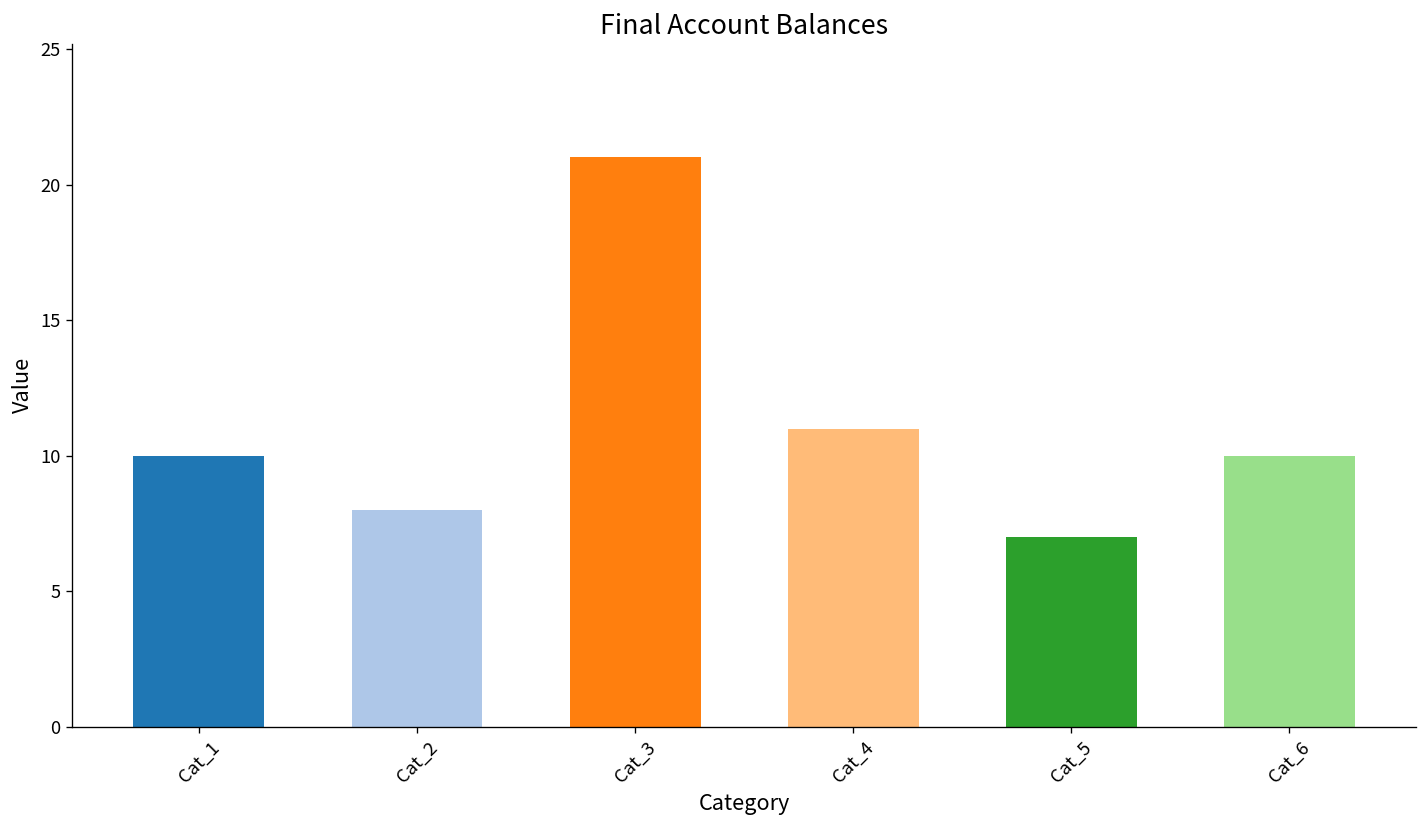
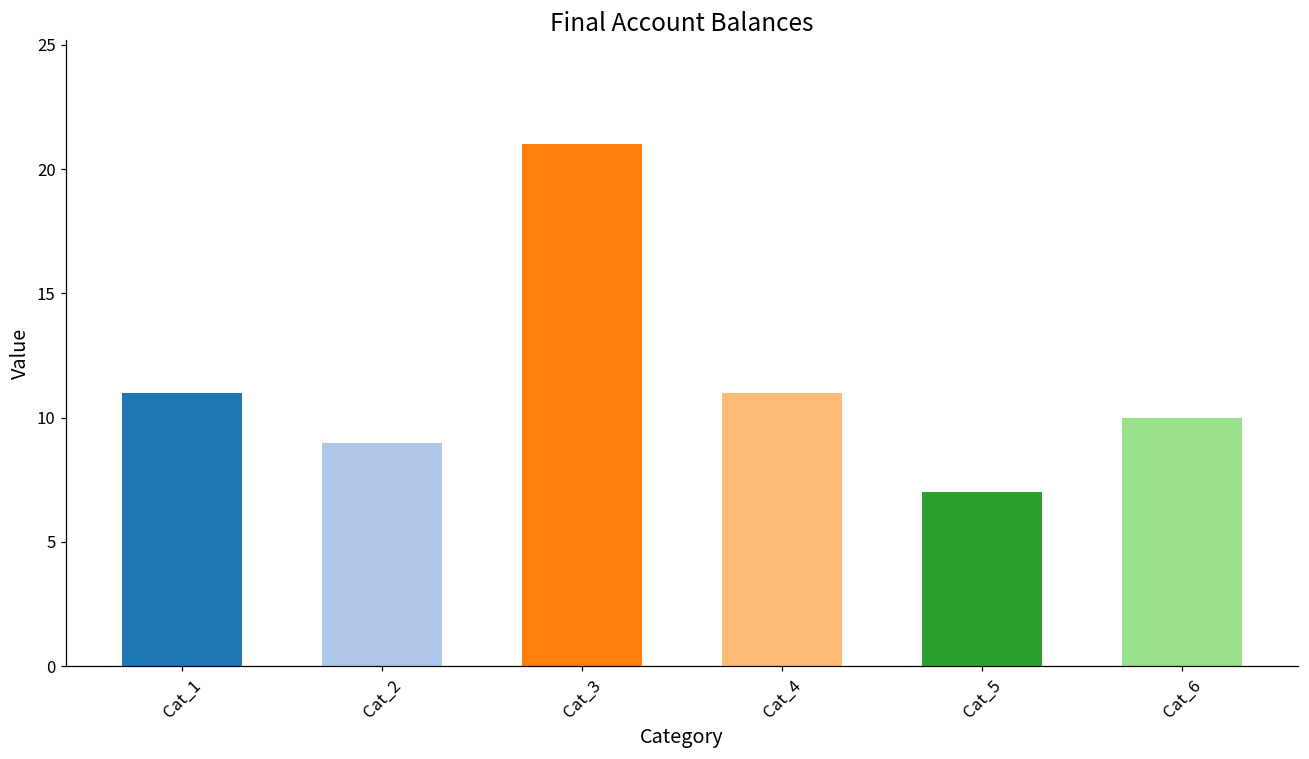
  {
-   "Cat_1": 10,
-   "Cat_2": 8,
+   "Cat_1": 11,
+   "Cat_2": 9,
    "Cat_3": 21,
    "Cat_4": 11,
    "Cat_5": 7,
    "Cat_6": 10
  }
